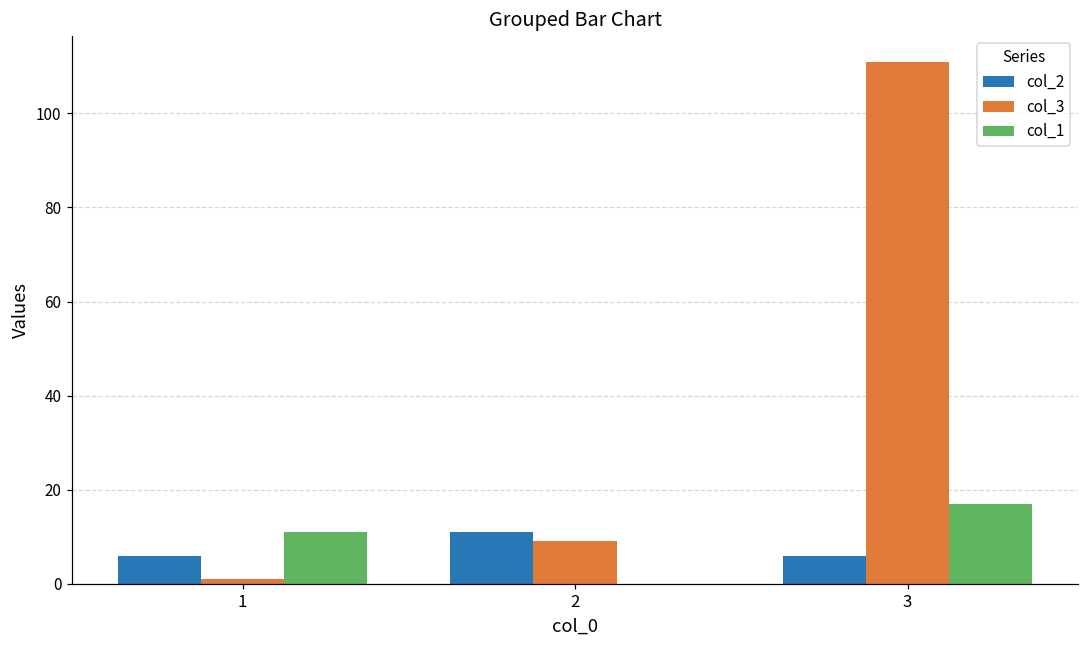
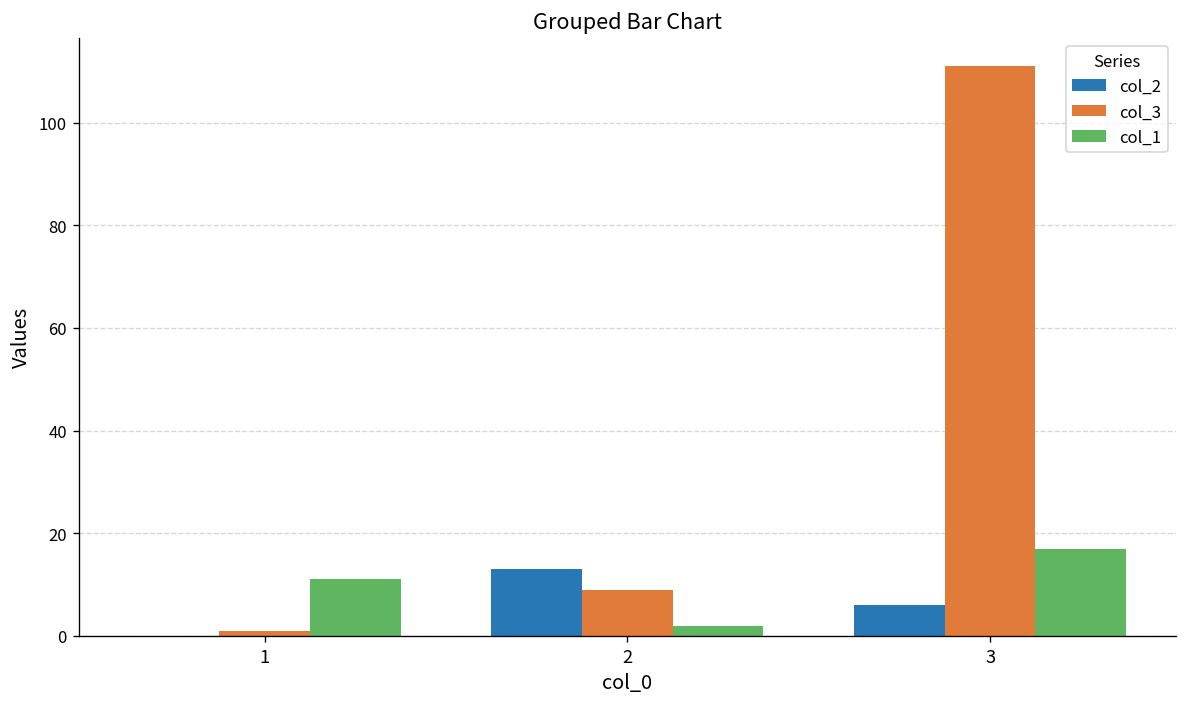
  {
    "col_2": {
-     "1": 6,
-     "2": 11,
+     "1": 0,
+     "2": 13,
      "3": 6
    },
    "col_3": {
      "1": 1,
      "2": 9,
      "3": 111
    },
    "col_1": {
      "1": 11,
-     "2": 0,
+     "2": 2,
      "3": 17
    }
  }
